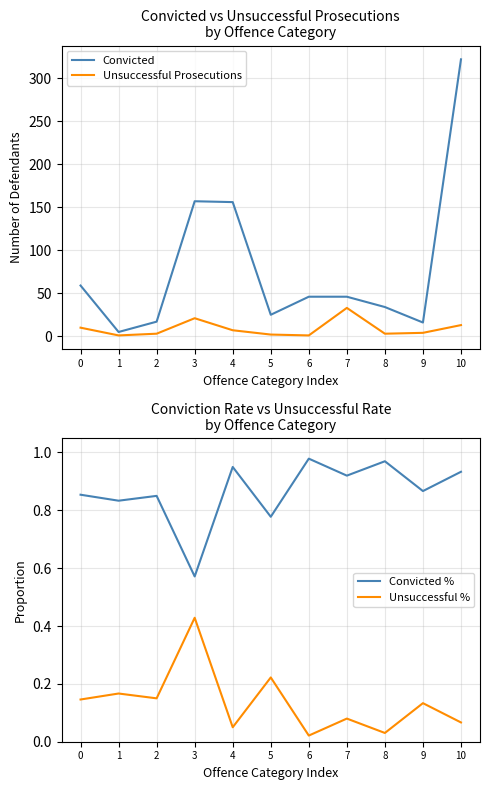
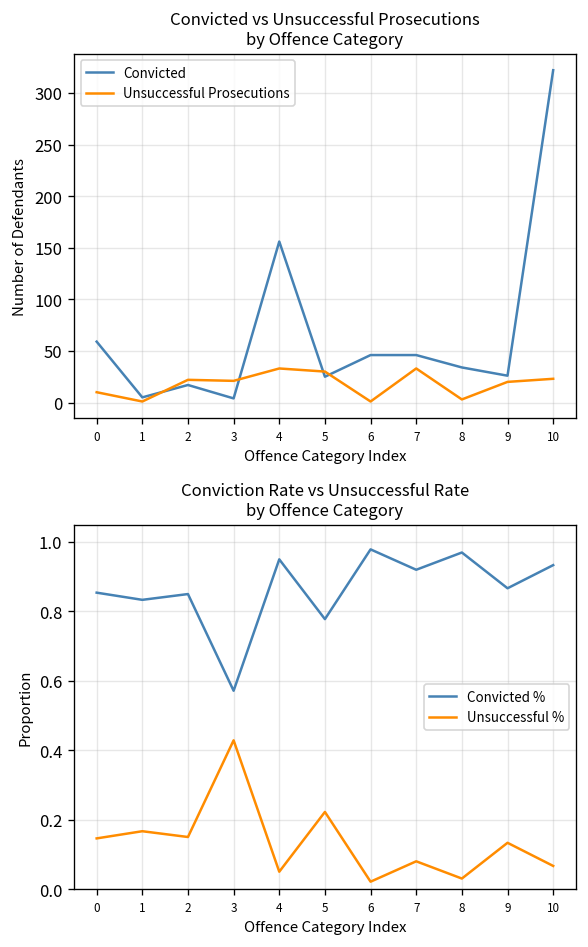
  {
    "Convicted vs Unsuccessful Prosecutions by Offence Category": {
      "Convicted": {
        "0": 60,
        "1": 10,
        "2": 20,
-       "3": 160,
+       "3": 0,
        "4": 160,
        "5": 30,
        "6": 50,
        "7": 50,
        "8": 30,
-       "9": 20,
+       "9": 30,
        "10": 320
      },
      "Unsuccessful Prosecutions": {
        "0": 10,
        "1": 0,
-       "2": 0,
+       "2": 20,
        "3": 20,
-       "4": 10,
-       "5": 0,
+       "4": 30,
+       "5": 30,
        "6": 0,
        "7": 30,
        "8": 0,
-       "9": 0,
-       "10": 10
+       "9": 20,
+       "10": 20
      }
    },
    "Conviction Rate vs Unsuccessful Rate by Offence Category": {
      "Convicted %": {
        "0": 0.85,
        "1": 0.83,
        "2": 0.85,
        "3": 0.57,
        "4": 0.95,
        "5": 0.78,
        "6": 0.98,
        "7": 0.92,
        "8": 0.97,
        "9": 0.87,
        "10": 0.93
      },
      "Unsuccessful %": {
        "0": 0.15,
        "1": 0.17,
        "2": 0.15,
        "3": 0.43,
        "4": 0.05,
        "5": 0.22,
        "6": 0.02,
        "7": 0.08,
        "8": 0.03,
        "9": 0.13,
        "10": 0.07
      }
    }
  }
